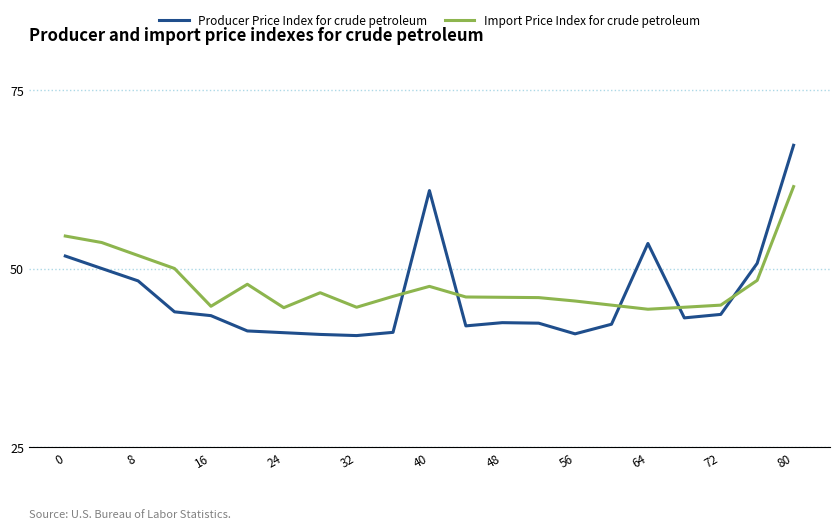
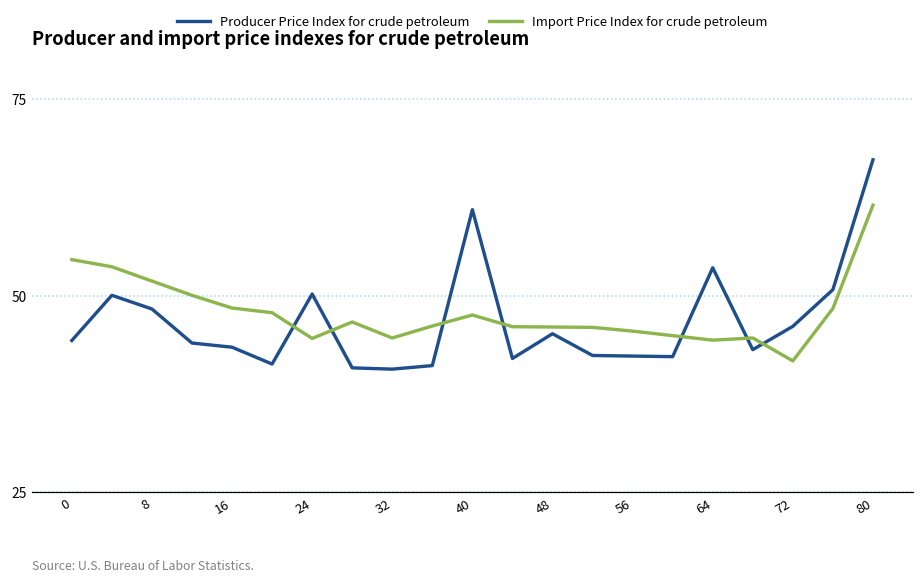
  {
    "Producer Price Index for crude petroleum": {
-     "0": 52,
+     "0": 44,
      "8": 48,
      "16": 43,
-     "24": 41,
+     "24": 50,
      "32": 41,
      "40": 61,
-     "48": 42,
-     "56": 41,
+     "48": 45,
+     "56": 42,
      "64": 54,
-     "72": 44,
+     "72": 46,
      "80": 67
    },
    "Import Price Index for crude petroleum": {
      "0": 55,
      "8": 52,
-     "16": 45,
+     "16": 48,
      "24": 45,
      "32": 45,
      "40": 48,
      "48": 46,
      "56": 45,
      "64": 44,
-     "72": 45,
+     "72": 42,
      "80": 62
    }
  }
